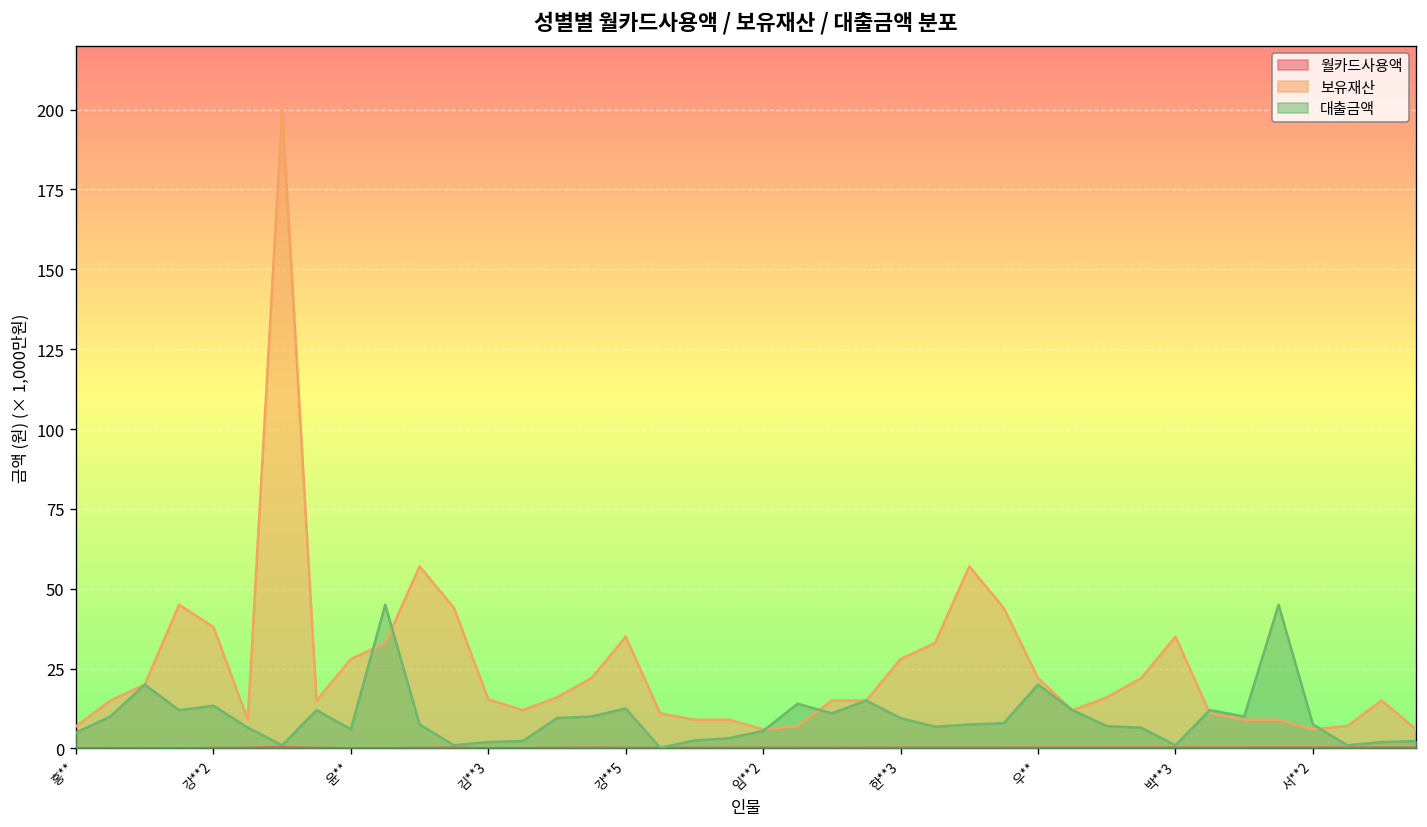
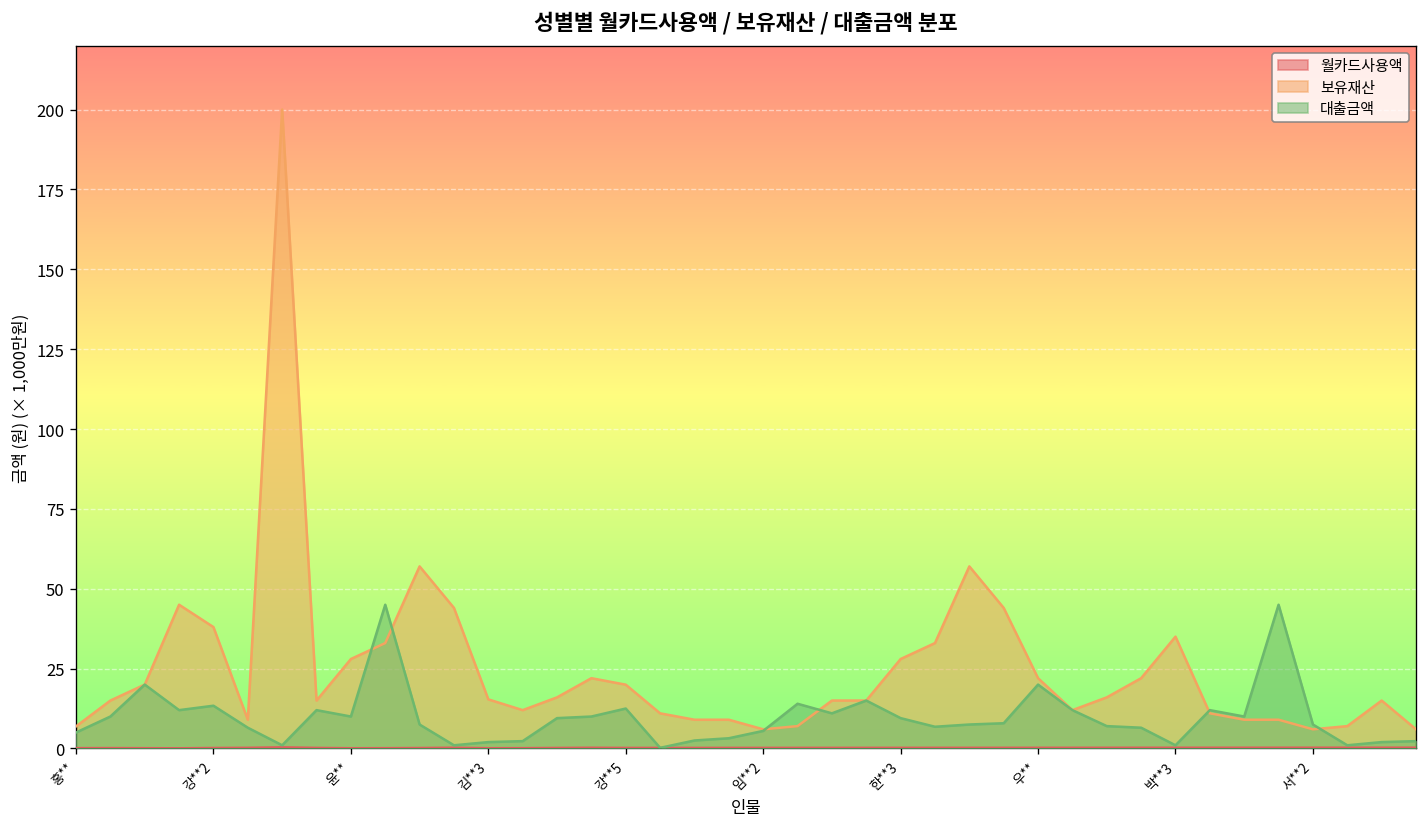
  {
    "월카드사용액": {
      "홍**": 0,
      "강**2": 0,
      "윤**": 0,
      "김**3": 0,
      "강**5": 0,
      "임**2": 0,
      "한**3": 0,
      "우**": 0,
      "서**2": 0
    },
    "보유재산": {
      "홍**": 7,
      "강**2": 38,
      "윤**": 28,
      "김**3": 15,
-     "강**5": 35,
+     "강**5": 20,
      "한**3": 28,
      "우**": 22,
      "박**3": 35,
      "서**2": 6
    },
    "대출금액": {
      "홍**": 5,
      "강**2": 13,
-     "윤**": 6,
+     "윤**": 10,
      "김**3": 2,
      "강**5": 13,
      "한**3": 10,
      "우**": 20,
      "서**2": 8
    }
  }
